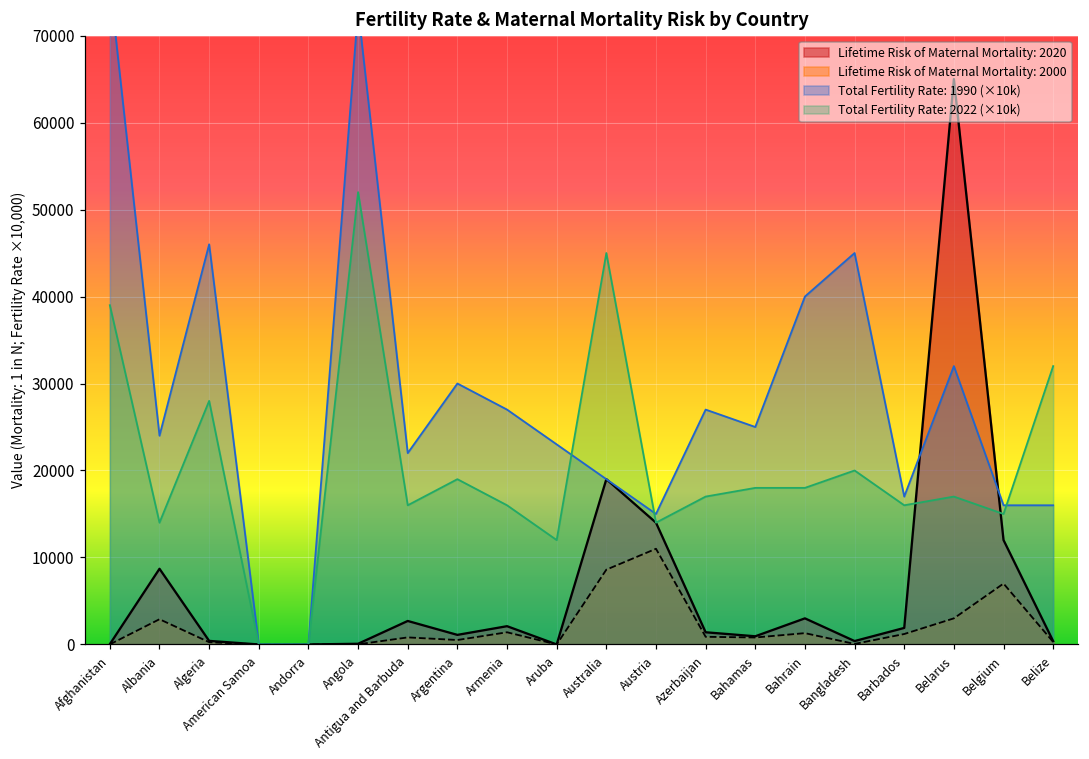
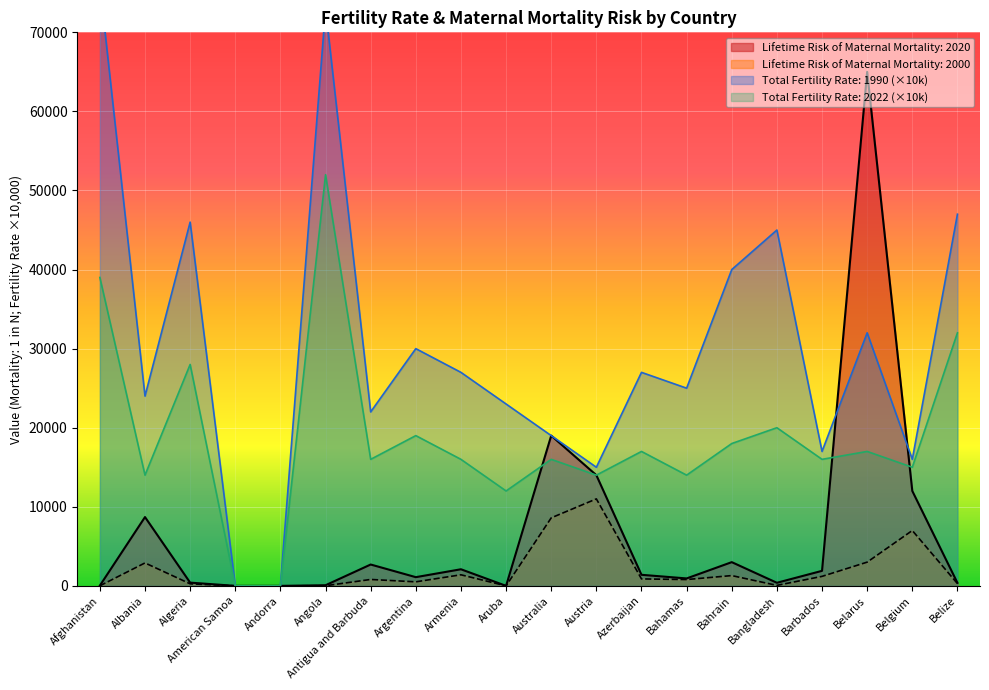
  {
    "Total Fertility Rate: 1990 (×10k)": {
      "Albania": 24000,
      "Algeria": 46000,
      "Antigua and Barbuda": 22000,
      "Argentina": 30000,
      "Armenia": 27000,
      "Aruba": 23000,
      "Austria": 15000,
      "Azerbaijan": 27000,
      "Bahamas": 25000,
      "Bahrain": 40000,
      "Bangladesh": 45000,
      "Barbados": 17000,
      "Belarus": 32000,
      "Belgium": 16000,
-     "Belize": 16000
+     "Belize": 47000
    },
    "Total Fertility Rate: 2022 (×10k)": {
      "Afghanistan": 39000,
      "Albania": 14000,
      "Algeria": 28000,
      "Angola": 52000,
      "Antigua and Barbuda": 16000,
      "Argentina": 19000,
      "Armenia": 16000,
      "Aruba": 12000,
-     "Australia": 45000,
+     "Australia": 16000,
      "Azerbaijan": 17000,
-     "Bahamas": 18000,
+     "Bahamas": 14000,
      "Bahrain": 18000,
      "Bangladesh": 20000,
      "Barbados": 16000,
      "Belarus": 17000,
      "Belgium": 15000,
      "Belize": 32000
    }
  }
